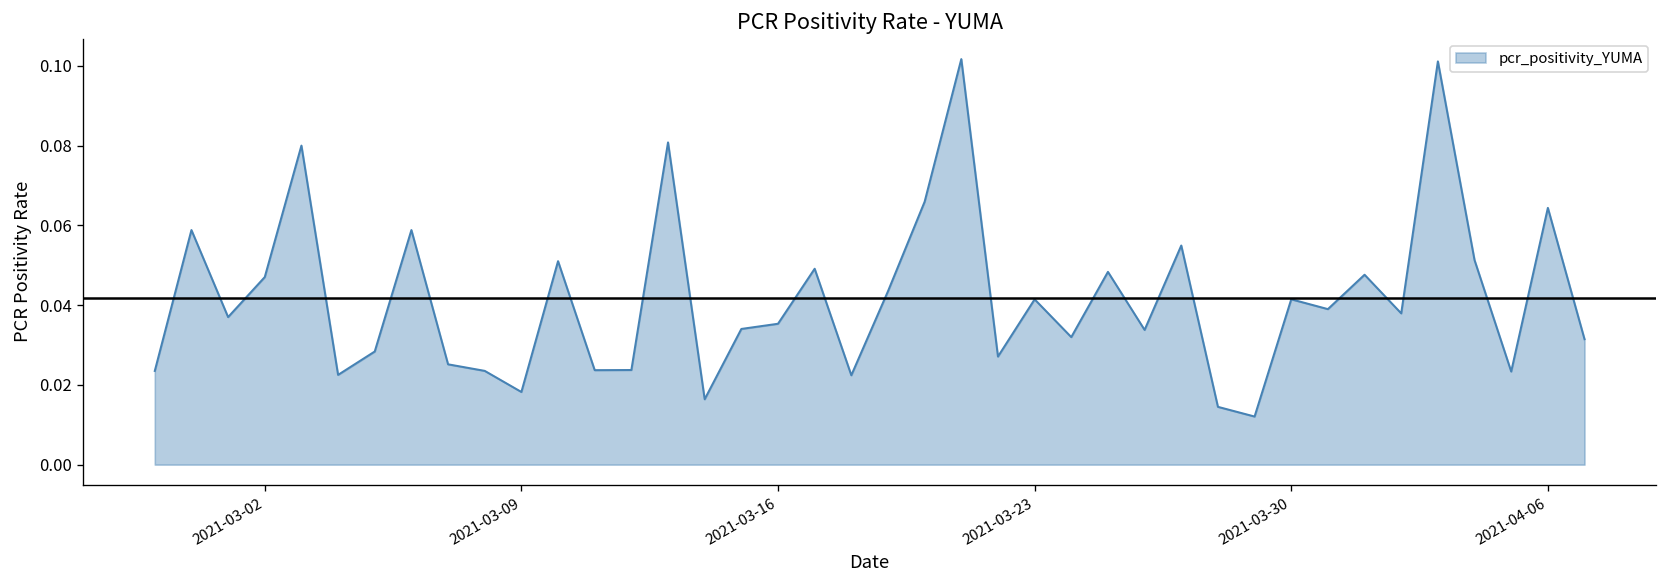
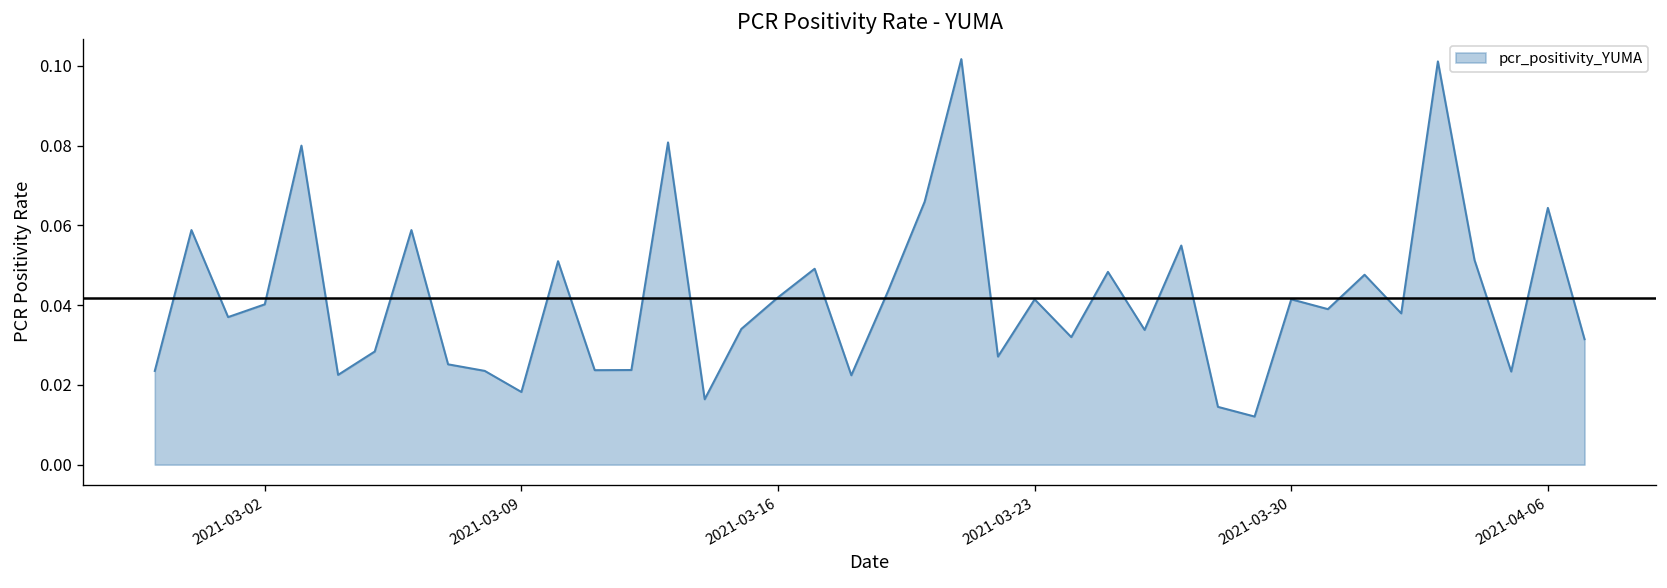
  {
-   "2021-03-02": 0.047,
+   "2021-03-02": 0.040,
    "2021-03-09": 0.018,
-   "2021-03-16": 0.035,
+   "2021-03-16": 0.042,
    "2021-03-23": 0.041,
    "2021-03-30": 0.041,
    "2021-04-06": 0.064
  }
